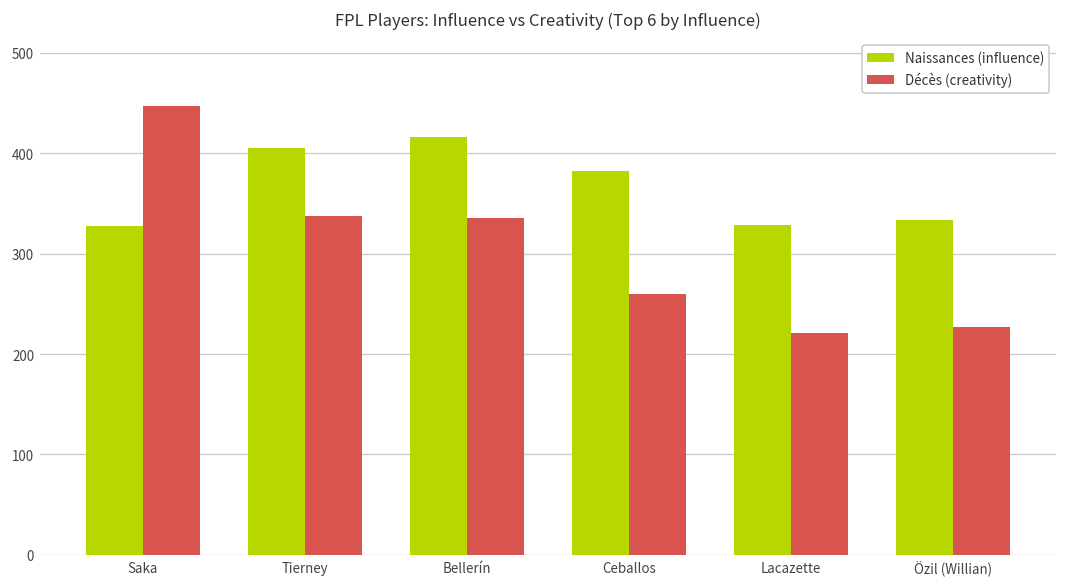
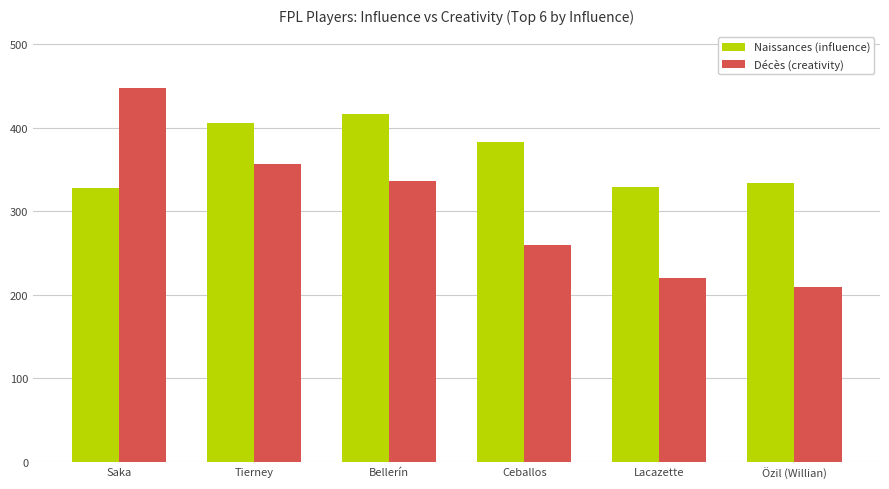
  {
    "Naissances (influence)": {
      "Saka": 330,
      "Tierney": 410,
      "Bellerín": 420,
      "Ceballos": 380,
      "Lacazette": 330,
      "Özil (Willian)": 330
    },
    "Décès (creativity)": {
      "Saka": 450,
-     "Tierney": 340,
+     "Tierney": 360,
      "Bellerín": 340,
      "Ceballos": 260,
      "Lacazette": 220,
-     "Özil (Willian)": 230
+     "Özil (Willian)": 210
    }
  }
